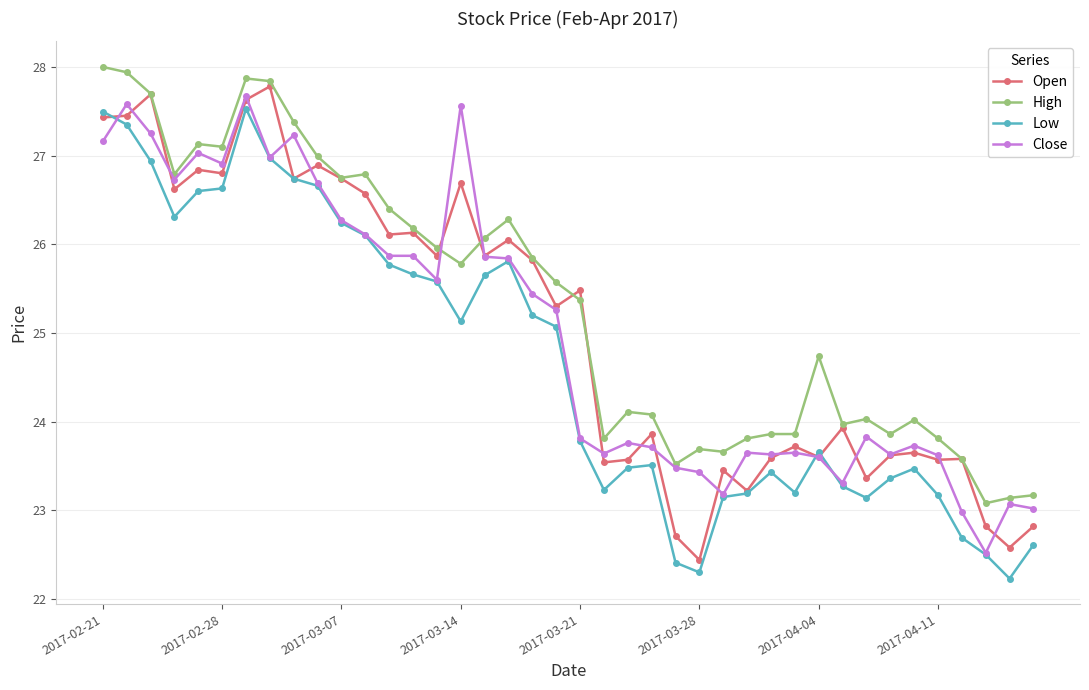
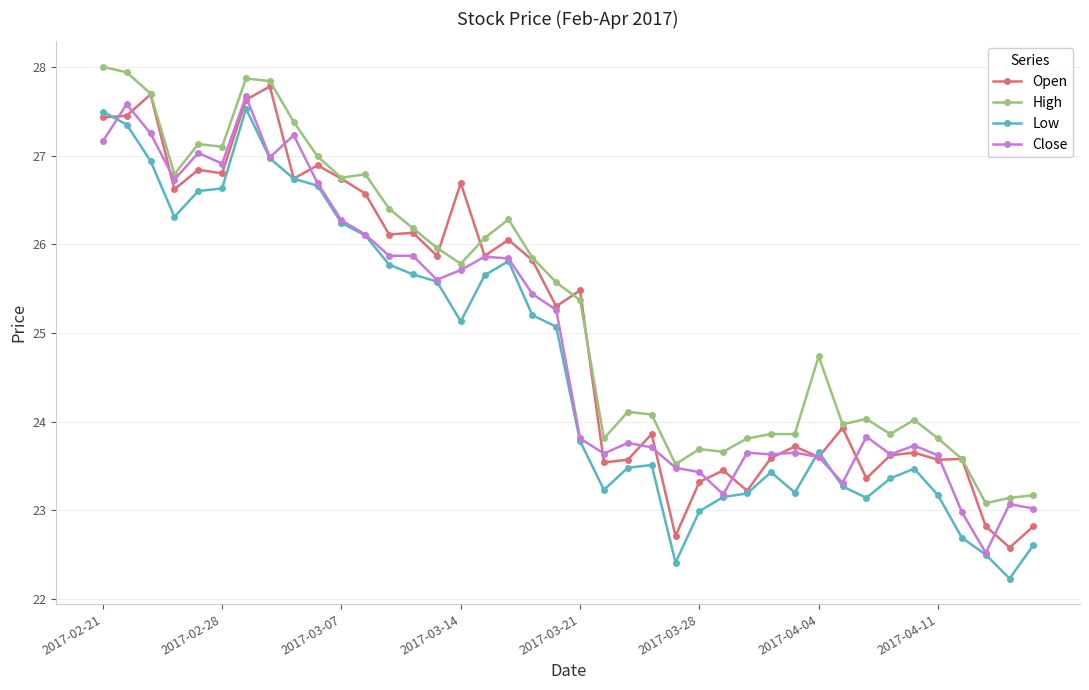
  {
    "Open": {
      "2017-02-21": 27.4,
      "2017-02-28": 26.8,
      "2017-03-14": 26.7,
      "2017-03-21": 25.5,
-     "2017-03-28": 22.4,
+     "2017-03-28": 23.3,
      "2017-04-11": 23.6
    },
    "High": {
      "2017-02-21": 28.0,
      "2017-02-28": 27.1,
      "2017-03-14": 25.8,
      "2017-03-21": 25.4,
      "2017-03-28": 23.7,
      "2017-04-04": 24.7,
      "2017-04-11": 23.8
    },
    "Low": {
      "2017-02-21": 27.5,
      "2017-02-28": 26.6,
      "2017-03-07": 26.2,
      "2017-03-14": 25.1,
      "2017-03-21": 23.8,
-     "2017-03-28": 22.3,
+     "2017-03-28": 23.0,
      "2017-04-04": 23.7,
      "2017-04-11": 23.2
    },
    "Close": {
      "2017-02-21": 27.2,
      "2017-02-28": 26.9,
      "2017-03-07": 26.3,
-     "2017-03-14": 27.6,
+     "2017-03-14": 25.7,
      "2017-03-21": 23.8,
      "2017-03-28": 23.4,
      "2017-04-11": 23.6
    }
  }
